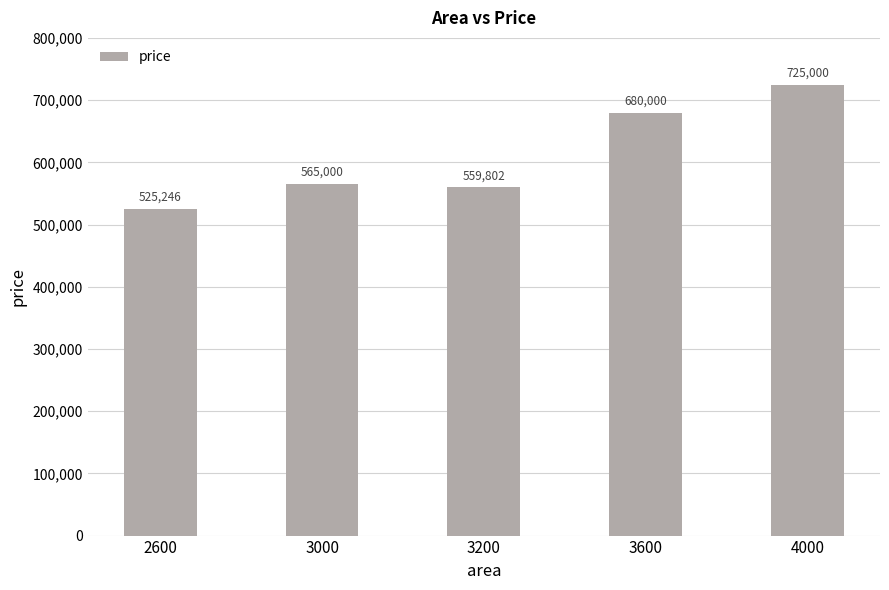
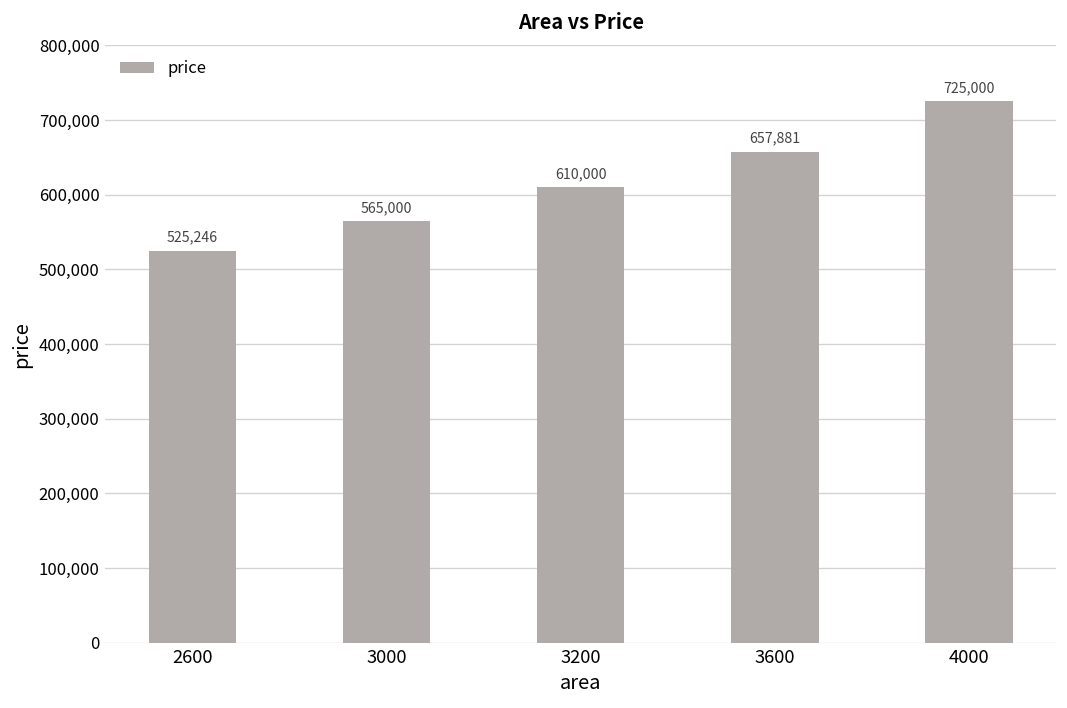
  {
    "2600": "525,246",
    "3000": "565,000",
-   "3200": "559,802",
-   "3600": "680,000",
+   "3200": "610,000",
+   "3600": "657,881",
    "4000": "725,000"
  }
